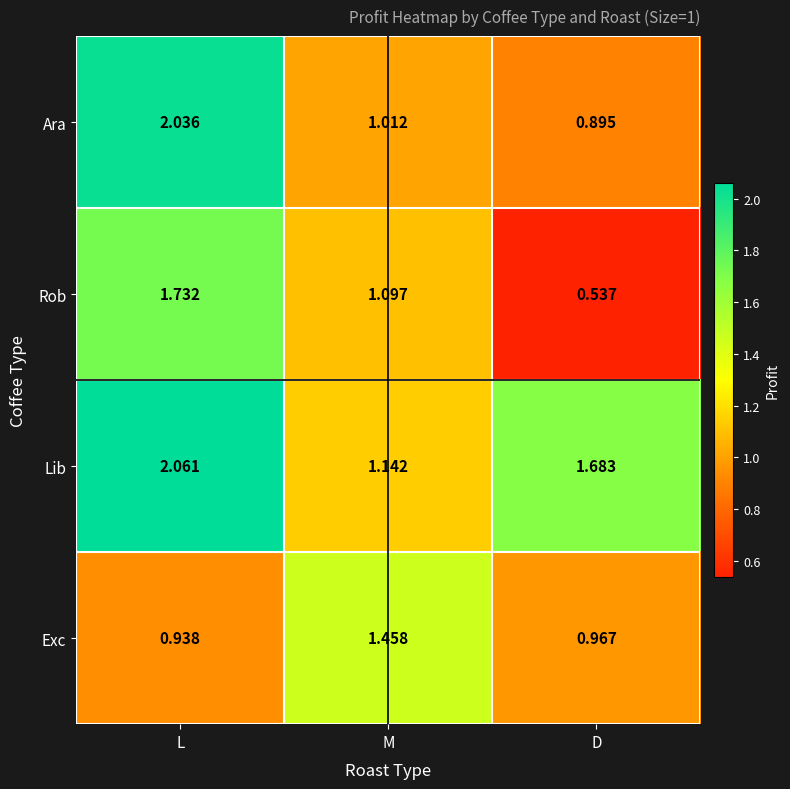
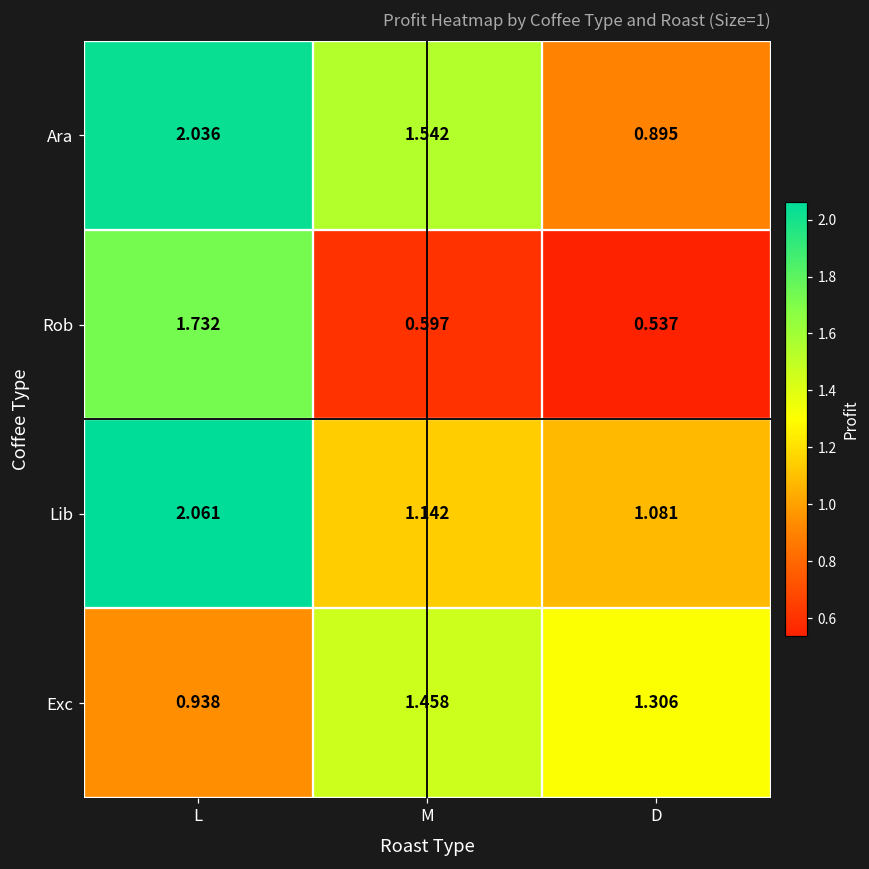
  {
    "Ara": {
      "L": 2.036,
-     "M": 1.012,
+     "M": 1.542,
      "D": 0.895
    },
    "Rob": {
      "L": 1.732,
-     "M": 1.097,
+     "M": 0.597,
      "D": 0.537
    },
    "Lib": {
      "L": 2.061,
      "M": 1.142,
-     "D": 1.683
+     "D": 1.081
    },
    "Exc": {
      "L": 0.938,
      "M": 1.458,
-     "D": 0.967
+     "D": 1.306
    }
  }
